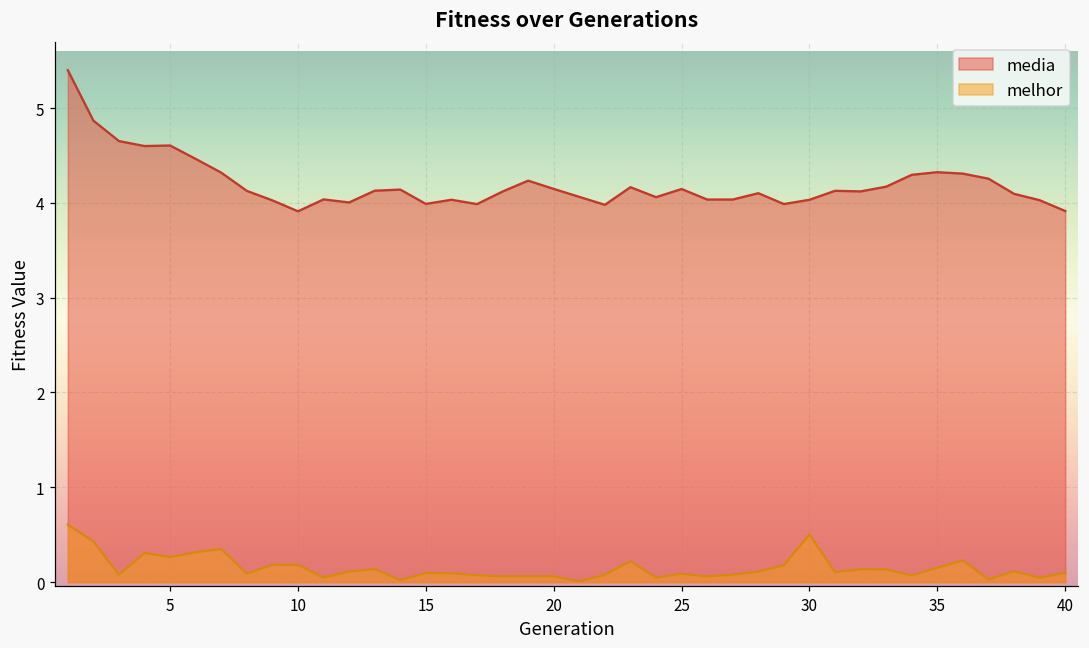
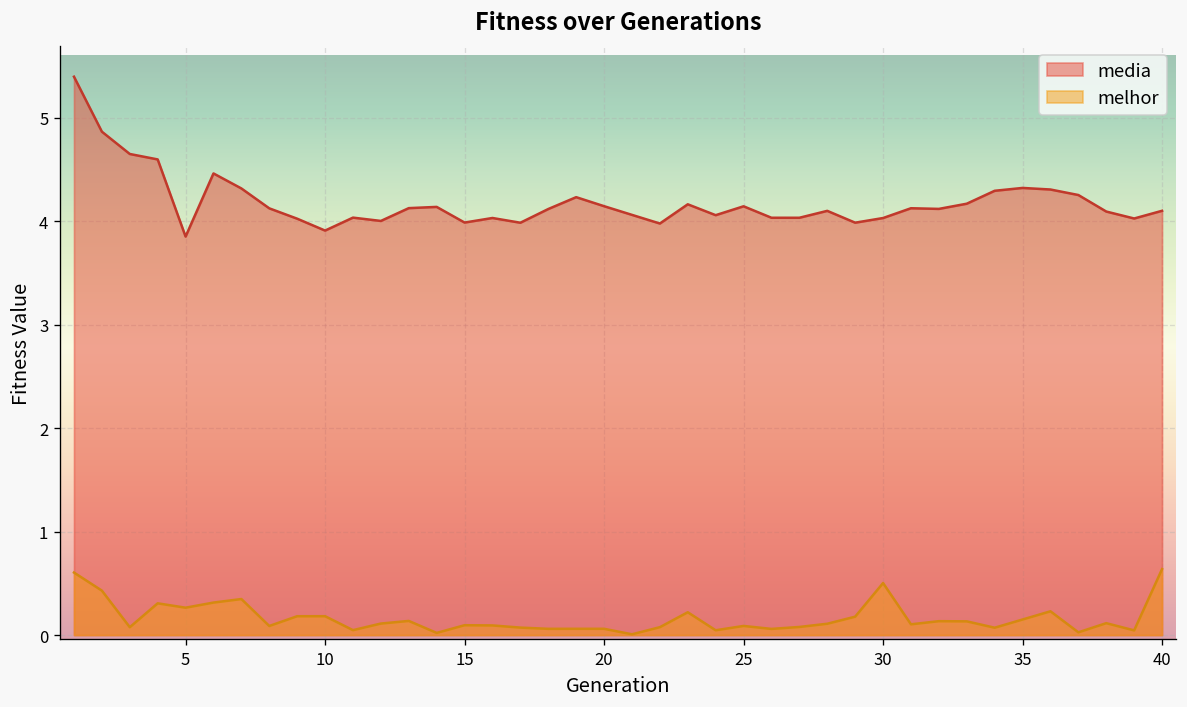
  {
    "media": {
-     "5": 4.6,
+     "5": 3.9,
      "10": 3.9,
      "15": 4.0,
      "20": 4.1,
      "25": 4.1,
      "30": 4.0,
      "35": 4.3,
-     "40": 3.9
+     "40": 4.1
    },
    "melhor": {
      "5": 0.3,
      "10": 0.2,
      "15": 0.1,
      "20": 0.1,
      "25": 0.1,
      "30": 0.5,
      "35": 0.2,
-     "40": 0.1
+     "40": 0.6
    }
  }
